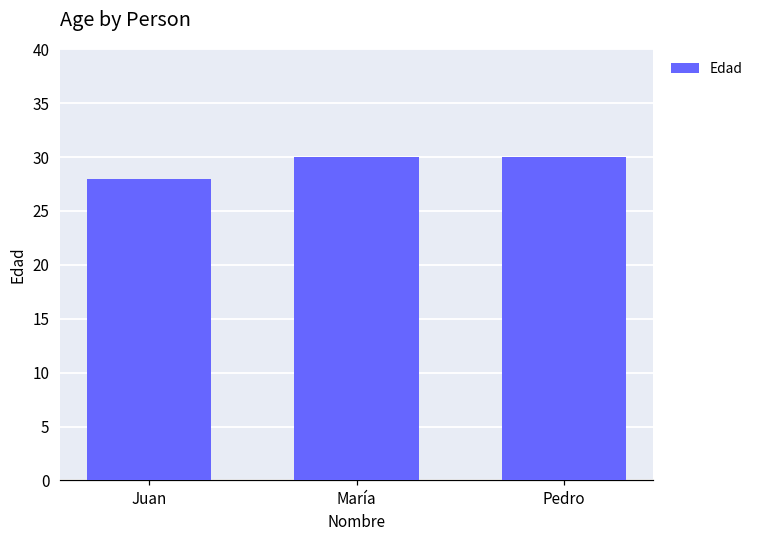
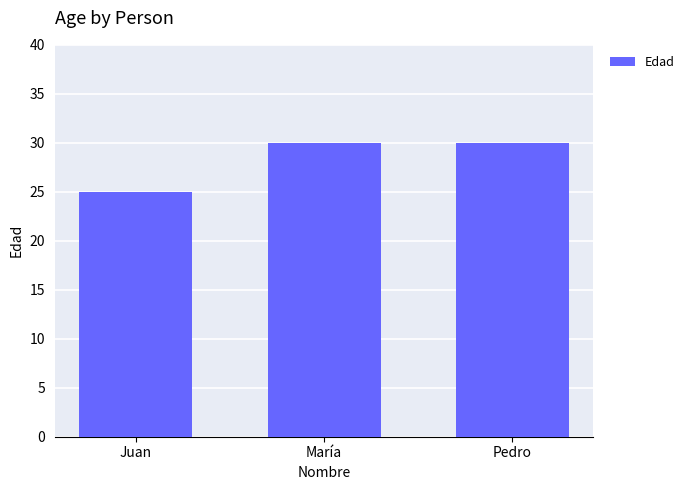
  {
-   "Juan": 28,
+   "Juan": 25,
    "María": 30,
    "Pedro": 30
  }
